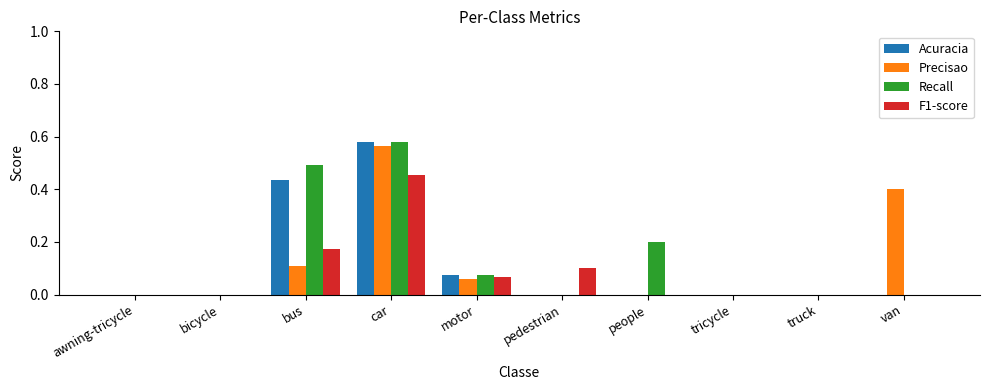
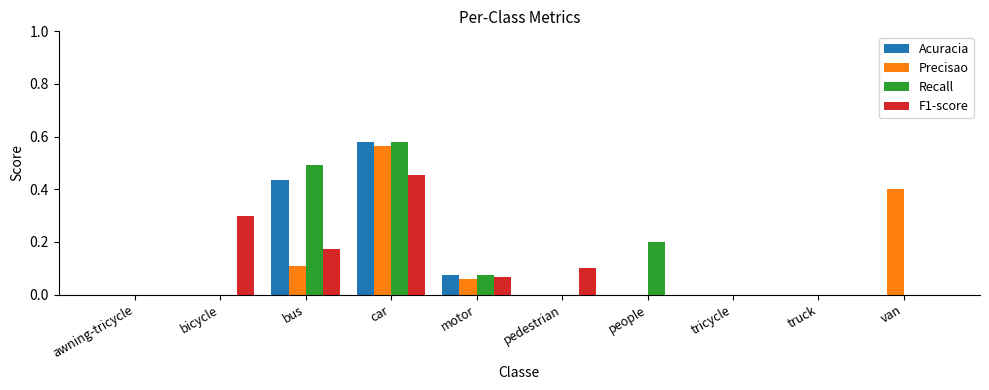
  {
    "Acuracia": {
      "awning-tricycle": 0.0,
      "bicycle": 0.0,
      "bus": 0.44,
      "car": 0.58,
      "motor": 0.08,
      "pedestrian": 0.0,
      "people": 0.0,
      "tricycle": 0.0,
      "truck": 0.0,
      "van": 0.0
    },
    "Precisao": {
      "awning-tricycle": 0.0,
      "bicycle": 0.0,
      "bus": 0.1,
      "car": 0.56,
      "motor": 0.06,
      "pedestrian": 0.0,
      "people": 0.0,
      "tricycle": 0.0,
      "truck": 0.0,
      "van": 0.4
    },
    "Recall": {
      "awning-tricycle": 0.0,
      "bicycle": 0.0,
      "bus": 0.5,
      "car": 0.58,
      "motor": 0.08,
      "pedestrian": 0.0,
      "people": 0.2,
      "tricycle": 0.0,
      "truck": 0.0,
      "van": 0.0
    },
    "F1-score": {
      "awning-tricycle": 0.0,
-     "bicycle": 0.0,
+     "bicycle": 0.3,
      "bus": 0.17,
      "car": 0.45,
      "motor": 0.07,
      "pedestrian": 0.1,
      "people": 0.0,
      "tricycle": 0.0,
      "truck": 0.0,
      "van": 0.0
    }
  }
